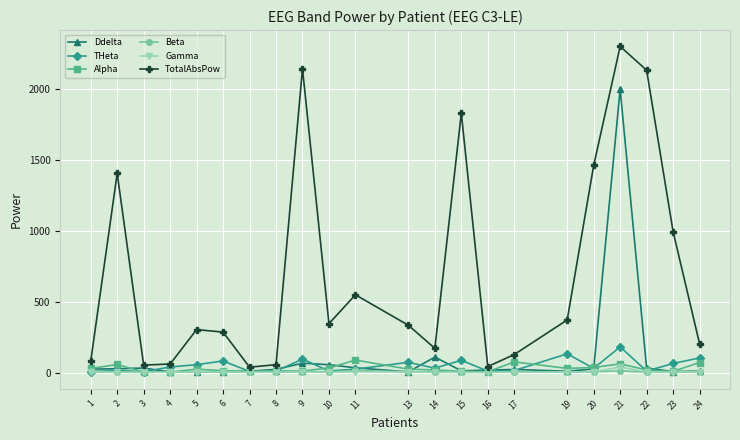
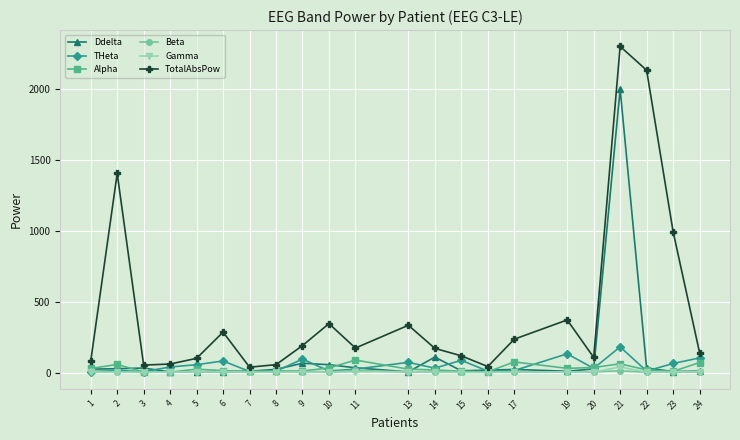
  {
    "TotalAbsPow": {
      "1": 80,
      "2": 1410,
      "3": 50,
      "4": 60,
-     "5": 300,
+     "5": 100,
      "6": 290,
      "7": 40,
      "8": 60,
-     "9": 2150,
+     "9": 190,
      "10": 350,
-     "11": 550,
+     "11": 170,
      "13": 340,
      "14": 170,
-     "15": 1830,
+     "15": 120,
      "16": 40,
-     "17": 130,
+     "17": 240,
      "19": 370,
-     "20": 1460,
+     "20": 110,
      "21": 2300,
      "22": 2140,
      "23": 1000,
-     "24": 210
+     "24": 140
    }
  }
